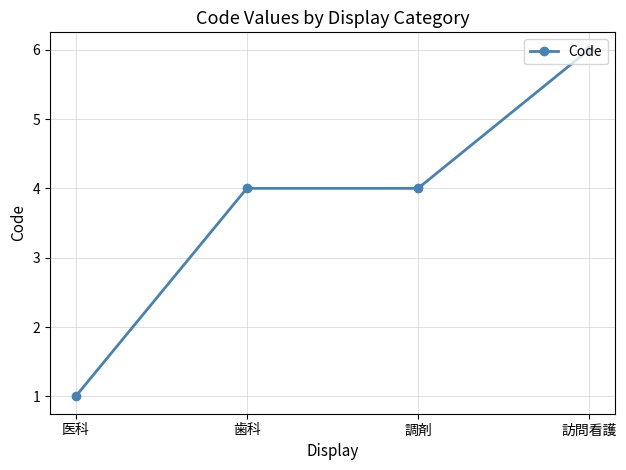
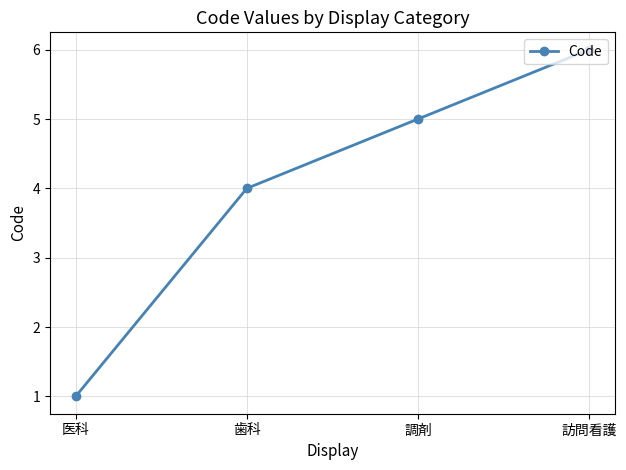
  {
    "医科": 1,
    "歯科": 4,
-   "調剤": 4
+   "調剤": 5
  }
